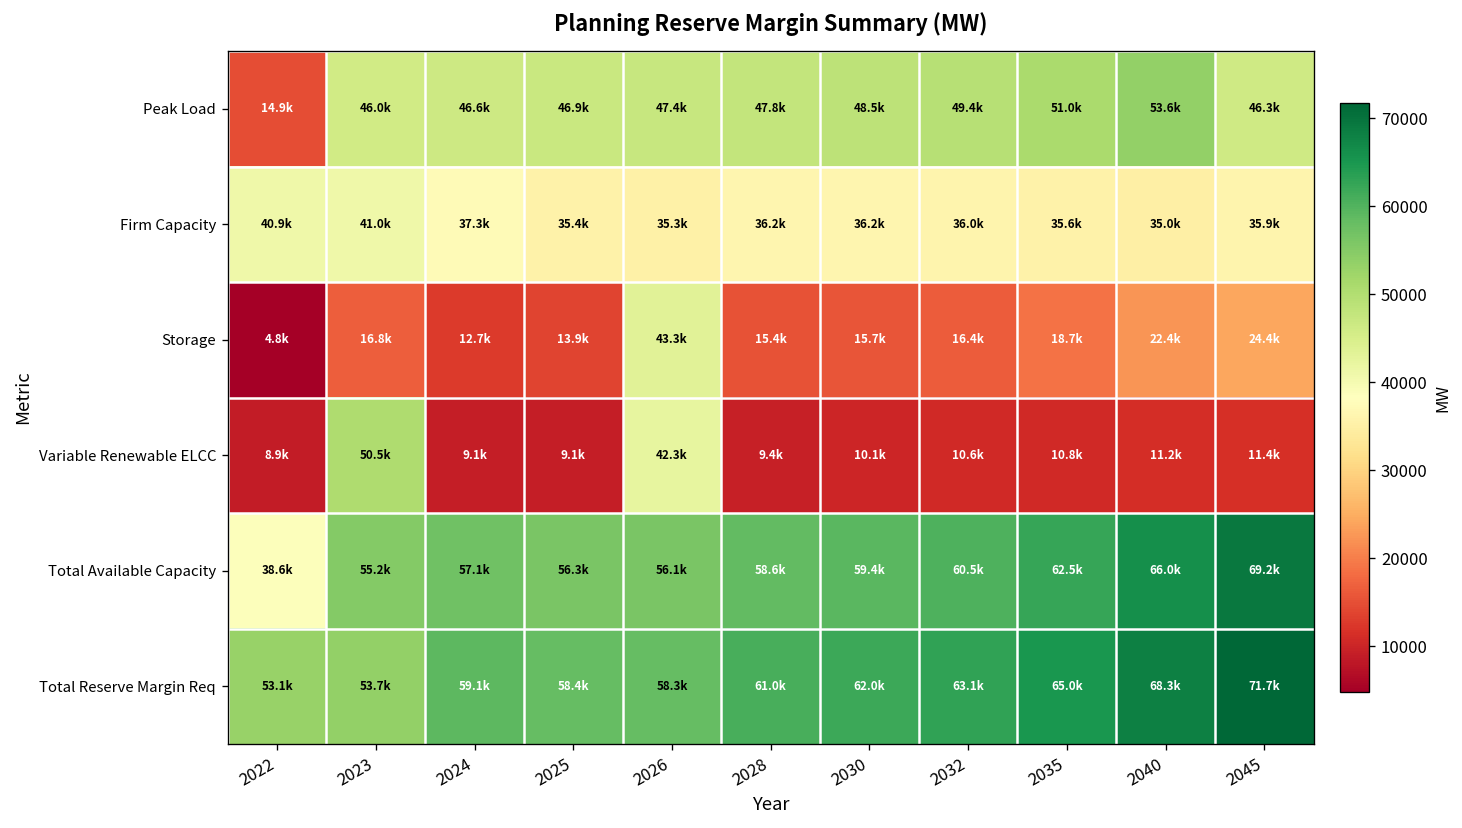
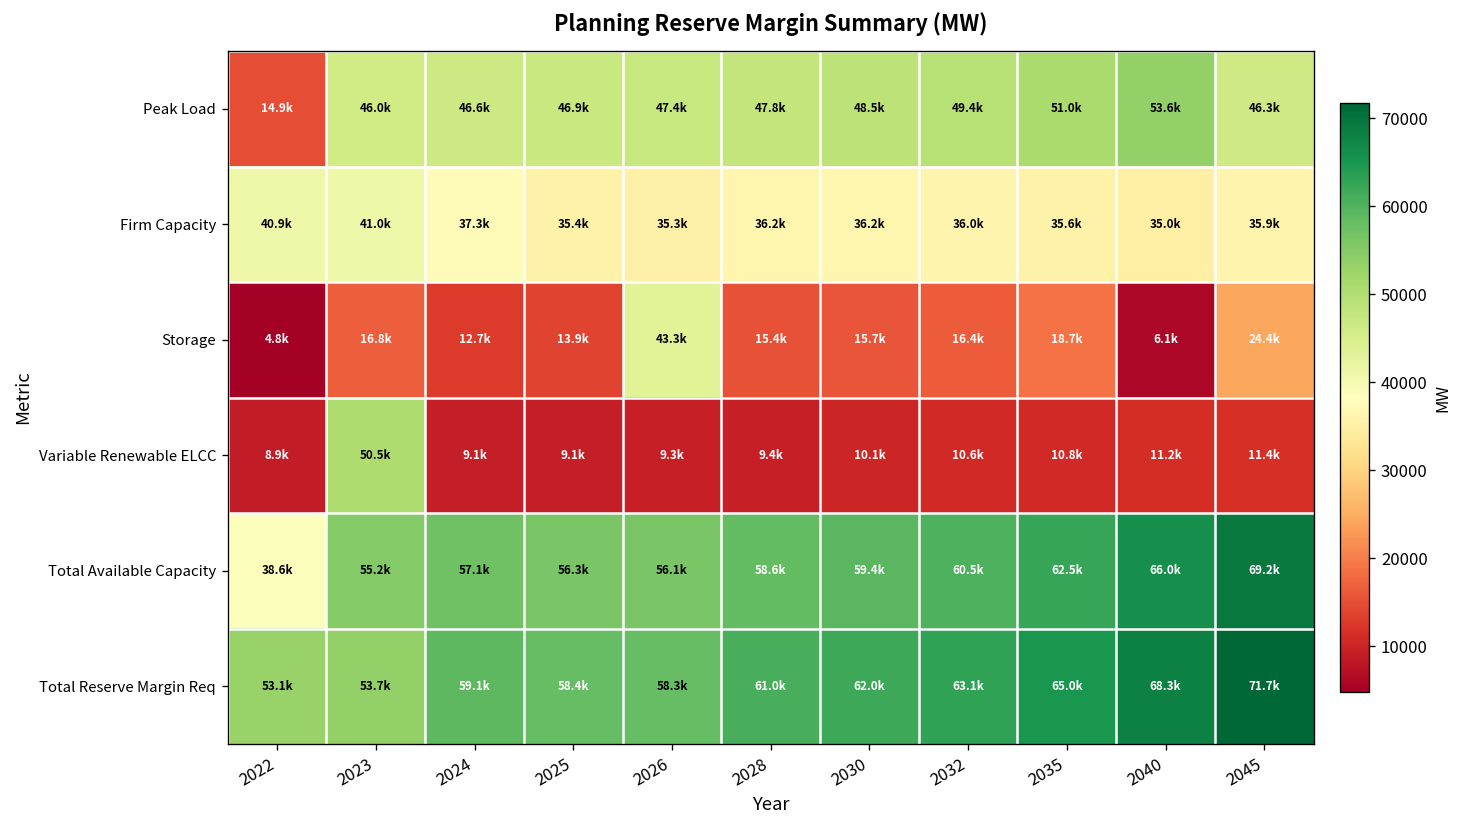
  {
    "Peak Load": {
      "2022": "14.9k",
      "2023": "46.0k",
      "2024": "46.6k",
      "2025": "46.9k",
      "2026": "47.4k",
      "2028": "47.8k",
      "2030": "48.5k",
      "2032": "49.4k",
      "2035": "51.0k",
      "2040": "53.6k",
      "2045": "46.3k"
    },
    "Firm Capacity": {
      "2022": "40.9k",
      "2023": "41.0k",
      "2024": "37.3k",
      "2025": "35.4k",
      "2026": "35.3k",
      "2028": "36.2k",
      "2030": "36.2k",
      "2032": "36.0k",
      "2035": "35.6k",
      "2040": "35.0k",
      "2045": "35.9k"
    },
    "Storage": {
      "2022": "4.8k",
      "2023": "16.8k",
      "2024": "12.7k",
      "2025": "13.9k",
      "2026": "43.3k",
      "2028": "15.4k",
      "2030": "15.7k",
      "2032": "16.4k",
      "2035": "18.7k",
-     "2040": "22.4k",
+     "2040": "6.1k",
      "2045": "24.4k"
    },
    "Variable Renewable ELCC": {
      "2022": "8.9k",
      "2023": "50.5k",
      "2024": "9.1k",
      "2025": "9.1k",
-     "2026": "42.3k",
+     "2026": "9.3k",
      "2028": "9.4k",
      "2030": "10.1k",
      "2032": "10.6k",
      "2035": "10.8k",
      "2040": "11.2k",
      "2045": "11.4k"
    },
    "Total Available Capacity": {
      "2022": "38.6k",
      "2023": "55.2k",
      "2024": "57.1k",
      "2025": "56.3k",
      "2026": "56.1k",
      "2028": "58.6k",
      "2030": "59.4k",
      "2032": "60.5k",
      "2035": "62.5k",
      "2040": "66.0k",
      "2045": "69.2k"
    },
    "Total Reserve Margin Req": {
      "2022": "53.1k",
      "2023": "53.7k",
      "2024": "59.1k",
      "2025": "58.4k",
      "2026": "58.3k",
      "2028": "61.0k",
      "2030": "62.0k",
      "2032": "63.1k",
      "2035": "65.0k",
      "2040": "68.3k",
      "2045": "71.7k"
    }
  }
